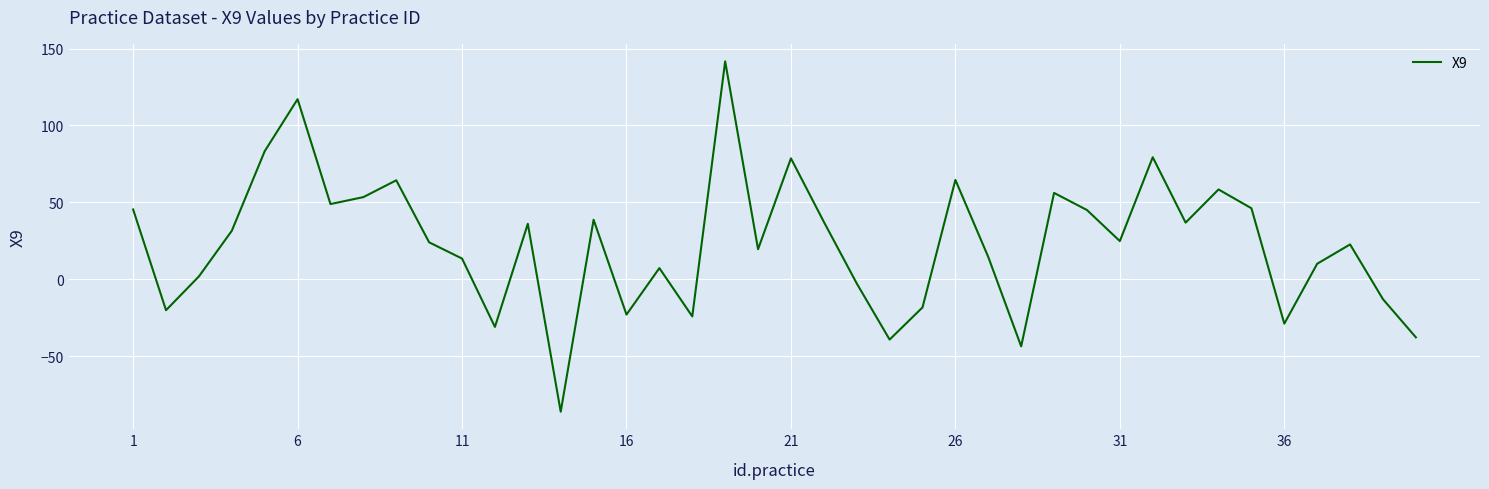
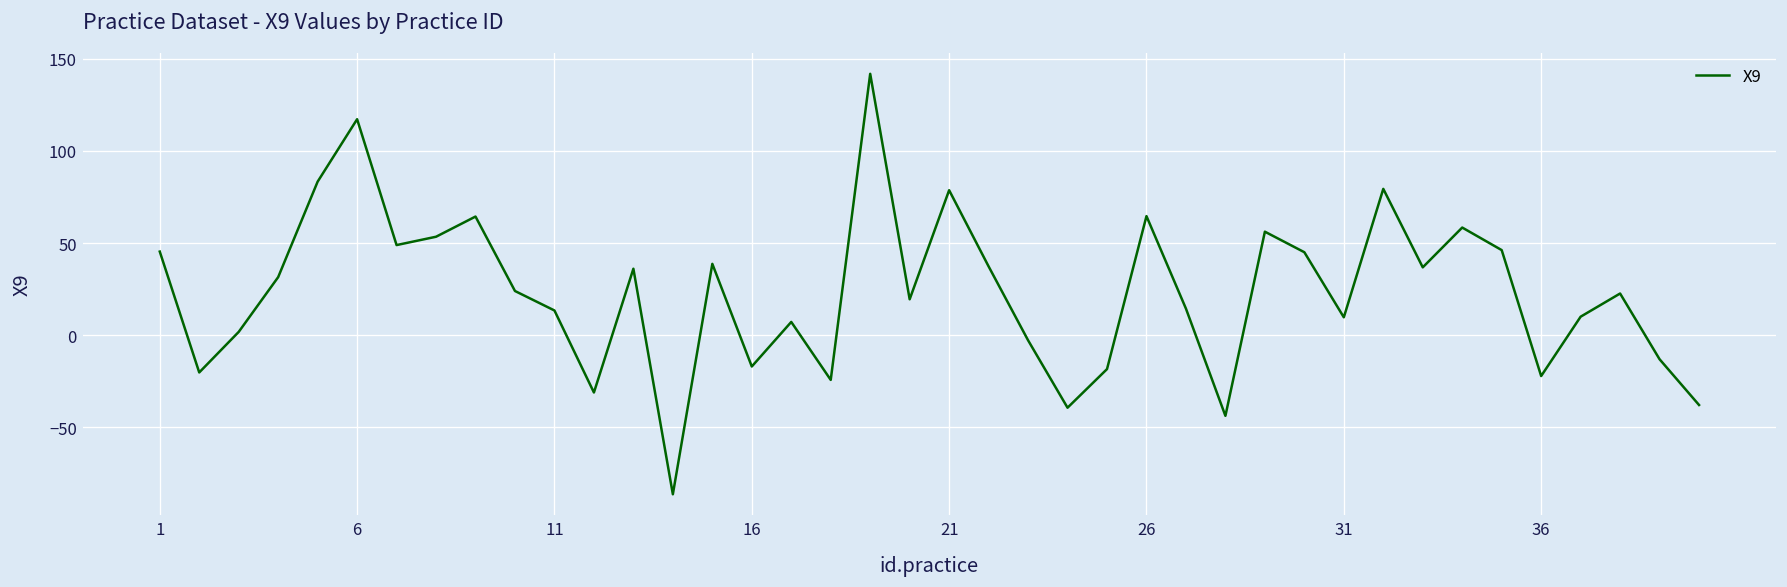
  {
    "1": 45,
    "6": 117,
    "11": 13,
-   "16": -23,
+   "16": -17,
    "21": 79,
    "26": 65,
-   "31": 25,
-   "36": -29
+   "31": 10,
+   "36": -22
  }
